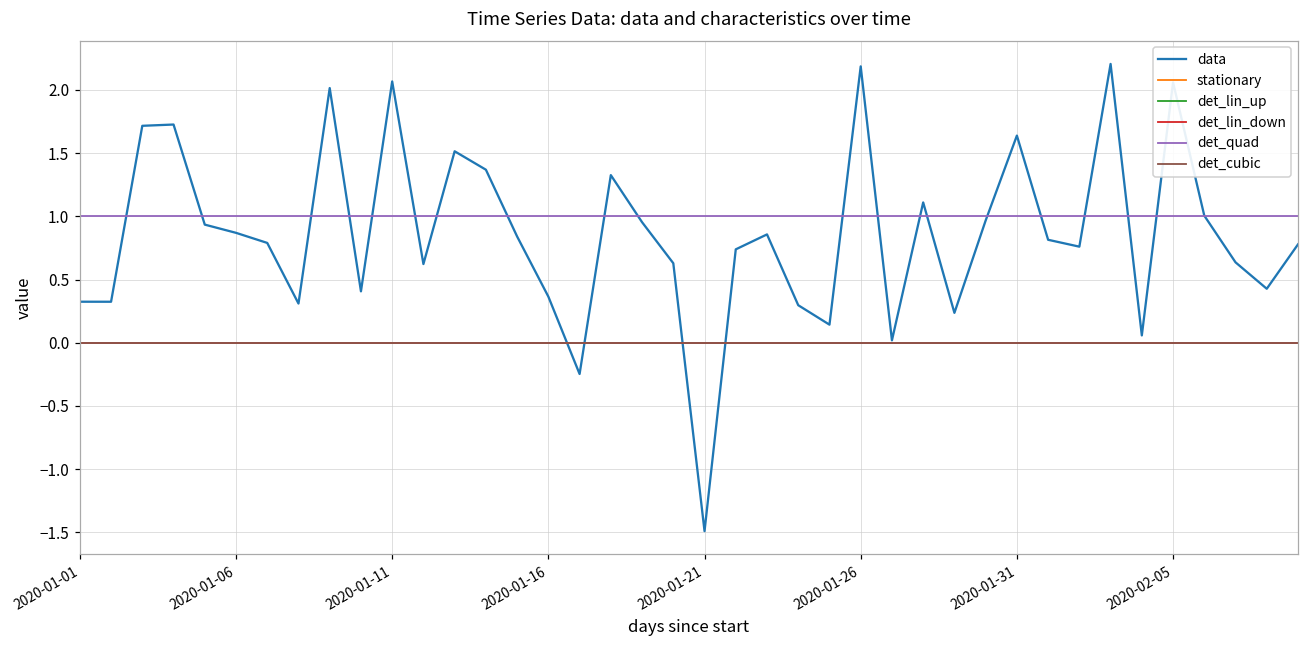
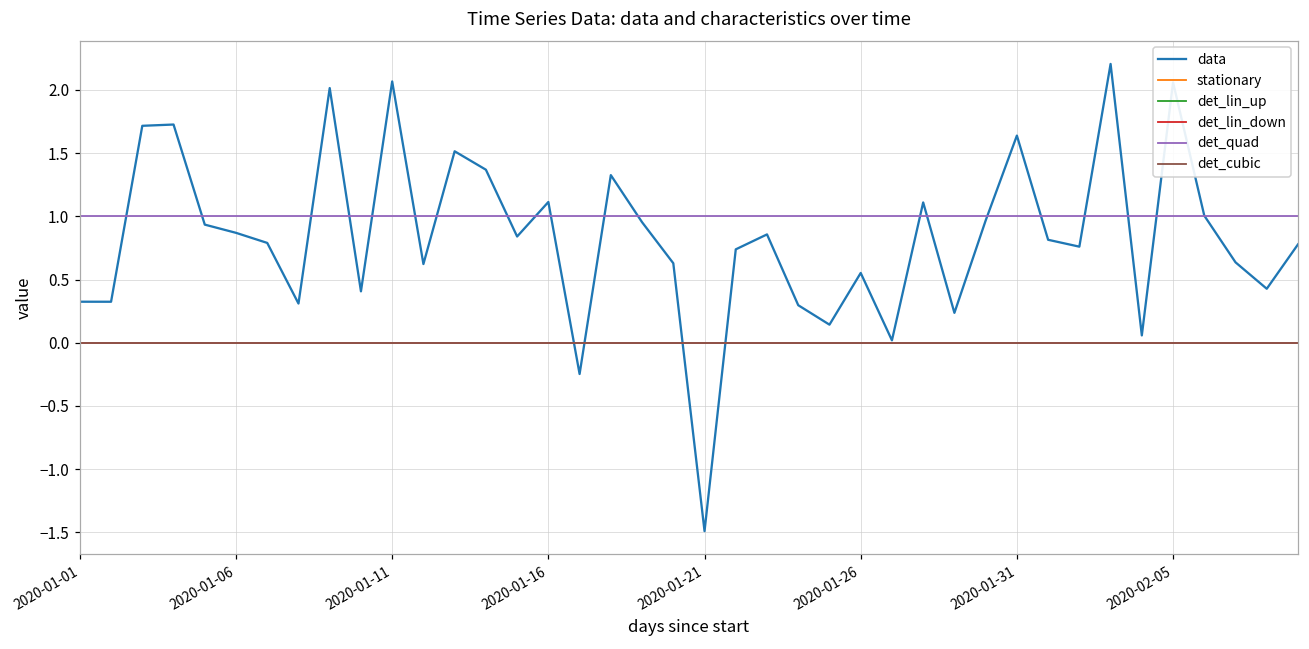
  {
    "data": {
      "2020-01-01": 0.32,
      "2020-01-06": 0.87,
      "2020-01-11": 2.07,
-     "2020-01-16": 0.37,
+     "2020-01-16": 1.11,
      "2020-01-21": -1.49,
-     "2020-01-26": 2.19,
+     "2020-01-26": 0.55,
      "2020-01-31": 1.64
    },
    "det_cubic": {
      "2020-01-01": 0.00,
      "2020-01-06": 0.00,
      "2020-01-11": 0.00,
      "2020-01-16": 0.00,
      "2020-01-21": 0.00,
      "2020-01-26": 0.00,
      "2020-01-31": 0.00,
      "2020-02-05": 0.00
    },
    "det_quad": {
      "2020-01-01": 1.00,
      "2020-01-06": 1.00,
      "2020-01-11": 1.00,
      "2020-01-16": 1.00,
      "2020-01-21": 1.00,
      "2020-01-26": 1.00,
      "2020-01-31": 1.00,
      "2020-02-05": 1.00
    }
  }
